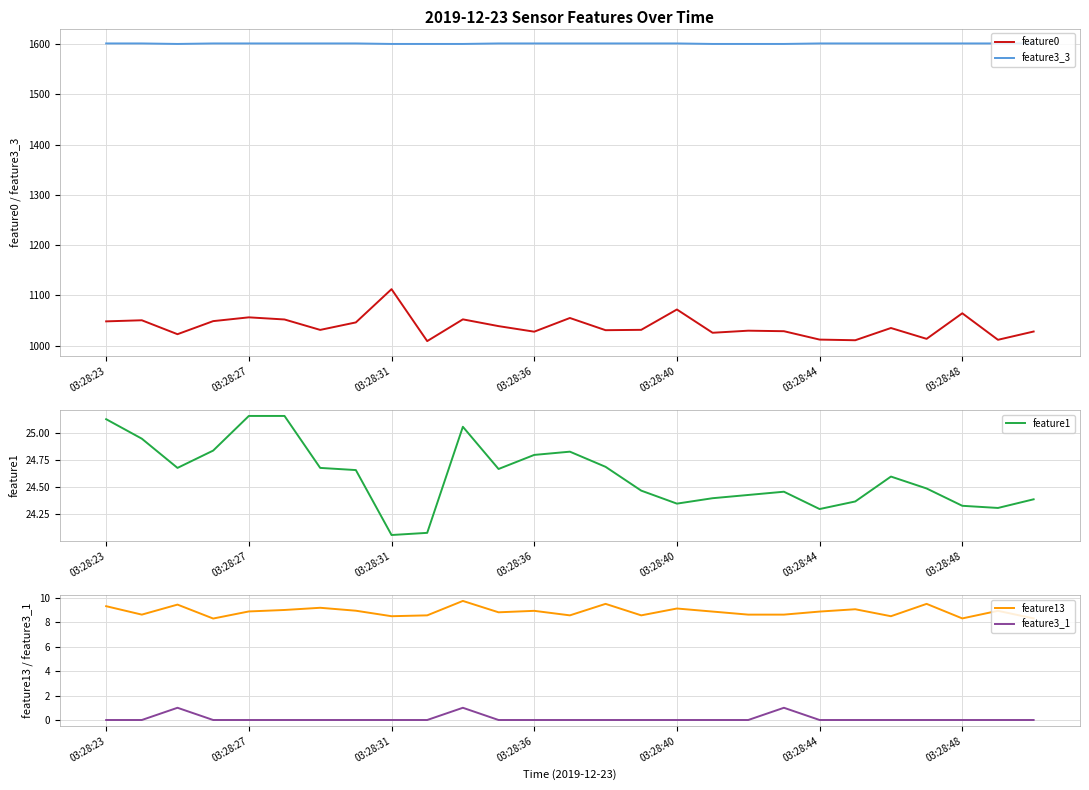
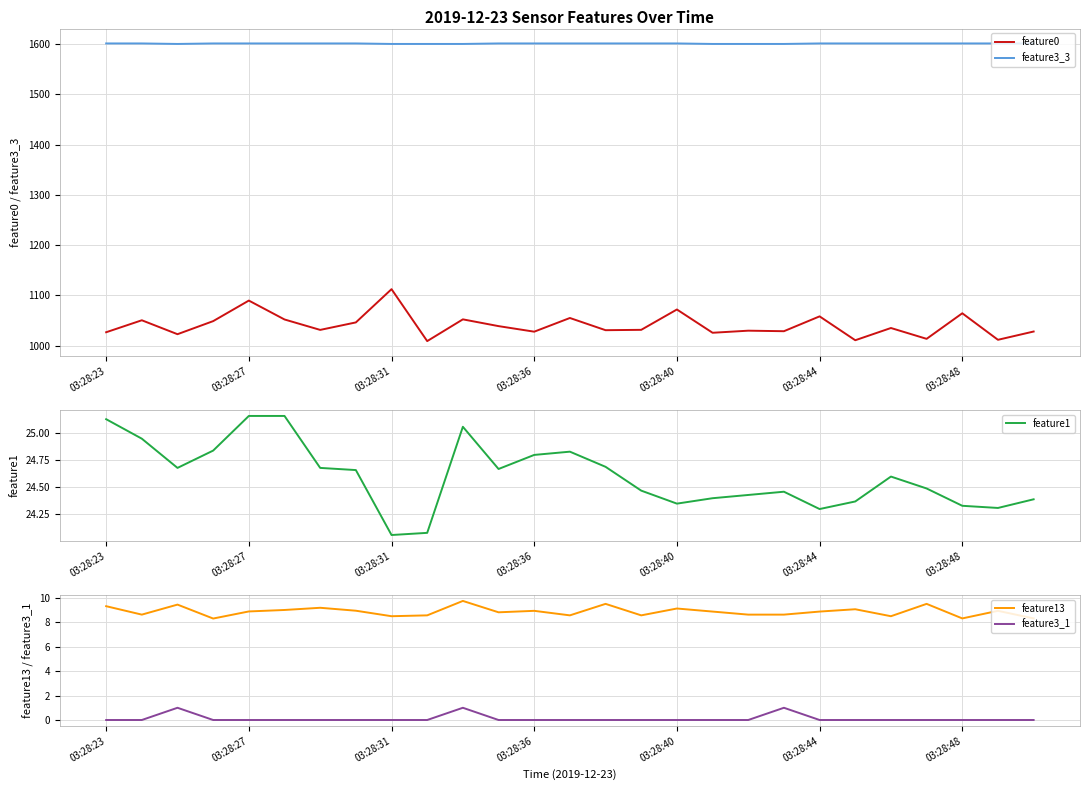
  {
    "2019-12-23 Sensor Features Over Time": {
      "feature0": {
-       "03:28:23": 1050,
-       "03:28:27": 1060,
+       "03:28:23": 1030,
+       "03:28:27": 1090,
        "03:28:31": 1110,
        "03:28:36": 1030,
        "03:28:40": 1070,
-       "03:28:44": 1010,
+       "03:28:44": 1060,
        "03:28:48": 1060
      },
      "feature3_3": {
        "03:28:23": 1600,
        "03:28:27": 1600,
        "03:28:31": 1600,
        "03:28:36": 1600,
        "03:28:40": 1600,
        "03:28:44": 1600,
        "03:28:48": 1600
      }
    }
  }
